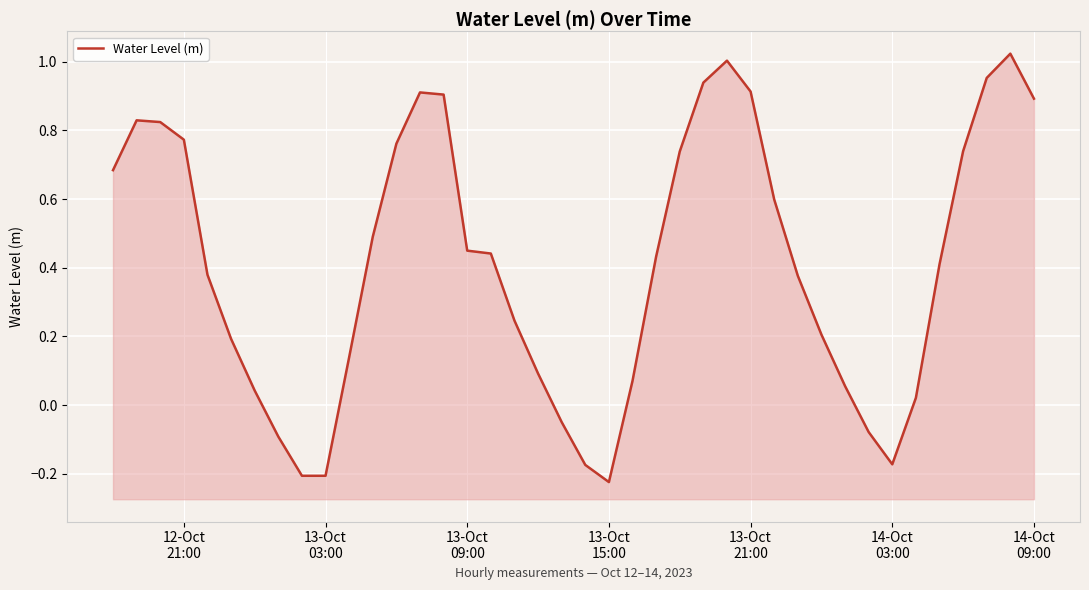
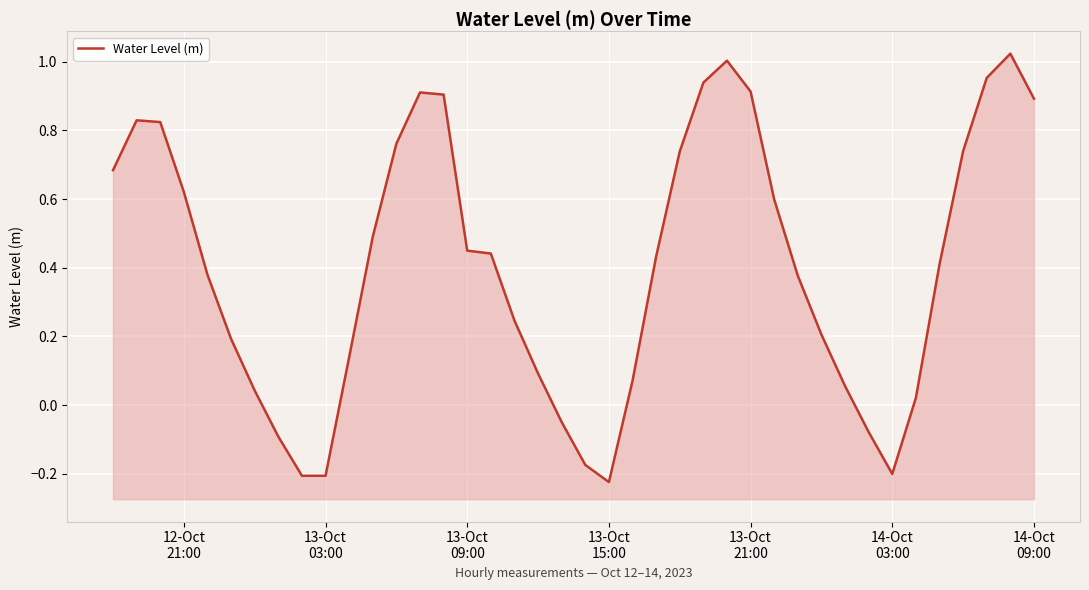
  {
-   "12-Oct 21:00": 0.77,
+   "12-Oct 21:00": 0.62,
    "13-Oct 03:00": -0.21,
    "13-Oct 09:00": 0.45,
    "13-Oct 15:00": -0.22,
    "13-Oct 21:00": 0.91,
-   "14-Oct 03:00": -0.17,
+   "14-Oct 03:00": -0.20,
    "14-Oct 09:00": 0.89
  }
